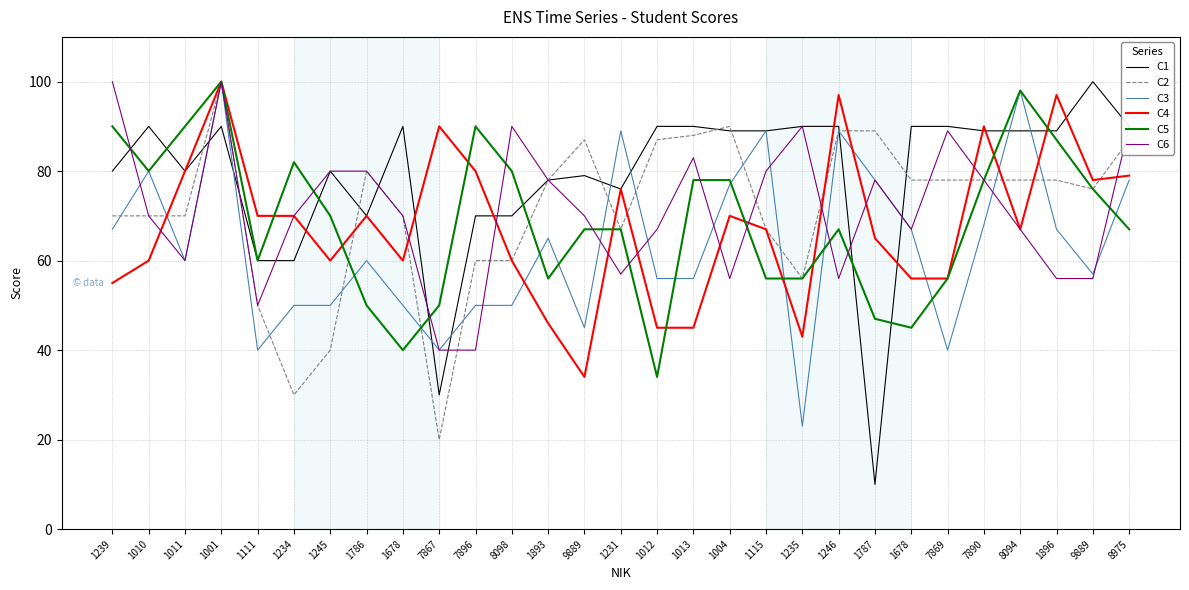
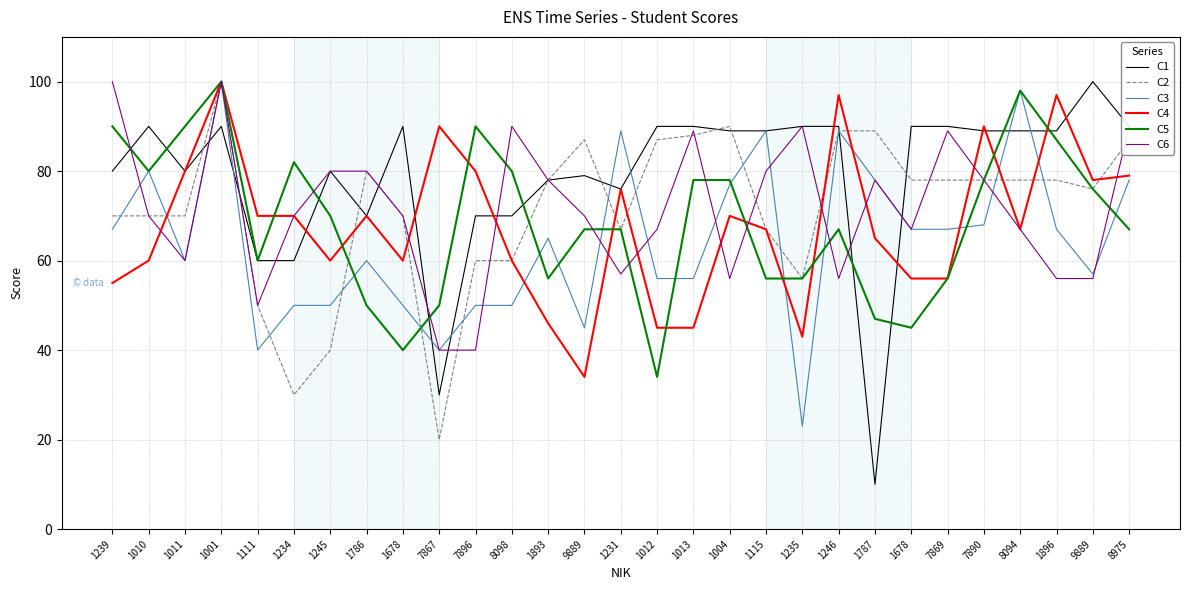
  {
    "C1": {
      "1239": 80,
      "1010": 90,
      "1001": 90,
      "1234": 60,
      "7867": 30,
      "7896": 70,
      "8098": 70,
      "1012": 90,
      "1013": 90,
      "1004": 89,
      "1246": 90,
      "1787": 10,
      "7869": 90,
      "7890": 89,
      "8094": 89,
      "1896": 89
    },
    "C2": {
      "1239": 70,
      "1011": 70,
      "1234": 30,
      "1245": 40,
      "7867": 20,
      "7896": 60,
      "1012": 87,
      "1013": 88,
      "1004": 90,
      "1787": 89,
      "7869": 78,
      "8094": 78,
      "1896": 78
    },
    "C3": {
      "1239": 67,
      "1111": 40,
      "1234": 50,
      "1245": 50,
      "1786": 60,
      "7896": 50,
      "8098": 50,
      "1893": 65,
      "1231": 89,
      "1012": 56,
      "1013": 56,
      "1004": 77,
      "1235": 23,
-     "7869": 40,
+     "7869": 67,
      "7890": 68,
      "1896": 67,
      "8975": 78
    },
    "C4": {
      "1239": 55,
      "1010": 60,
      "1111": 70,
      "1245": 60,
      "7867": 90,
      "7896": 80,
      "1893": 46,
      "1012": 45,
      "1013": 45,
      "1004": 70,
      "1235": 43,
      "1246": 97,
      "1787": 65,
      "7890": 90,
      "1896": 97,
      "8975": 79
    },
    "C5": {
      "1239": 90,
      "1011": 90,
      "1234": 82,
      "1245": 70,
      "1786": 50,
      "7867": 50,
      "7896": 90,
      "8098": 80,
      "1893": 56,
      "1012": 34,
      "1013": 78,
      "1004": 78,
      "1115": 56,
      "1246": 67,
      "1787": 47,
      "1896": 87,
      "8975": 67
    },
    "C6": {
      "1239": 100,
      "7896": 40,
      "8098": 90,
      "1231": 57,
      "1012": 67,
-     "1013": 83,
+     "1013": 89,
      "1004": 56,
      "1115": 80,
      "1246": 56,
      "7869": 89,
      "1896": 56
    }
  }
